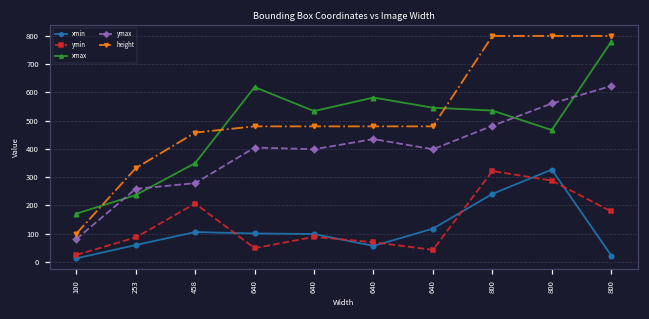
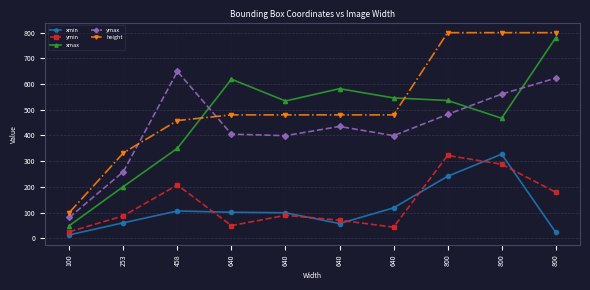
  {
    "xmin": {
      "100": 10,
      "253": 60,
      "458": 110
    },
    "ymin": {
      "100": 30,
      "253": 90,
      "458": 210
    },
    "xmax": {
-     "100": 170,
-     "253": 240,
+     "100": 50,
+     "253": 200,
      "458": 350
    },
    "ymax": {
      "100": 80,
      "253": 260,
-     "458": 280
+     "458": 650
    },
    "height": {
      "100": 100,
      "253": 330,
      "458": 460
    }
  }
